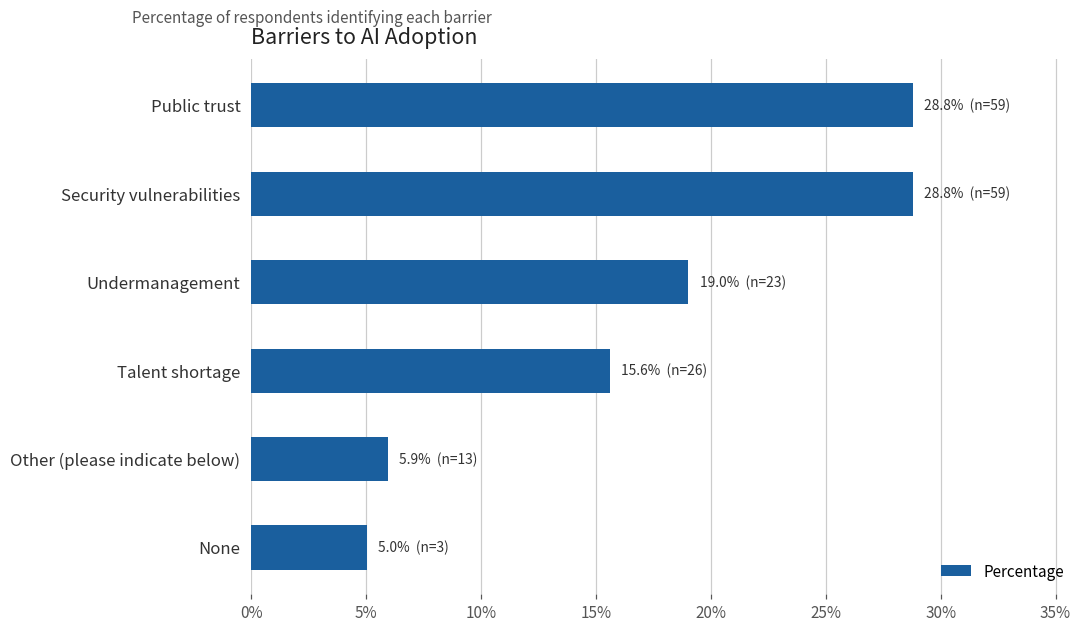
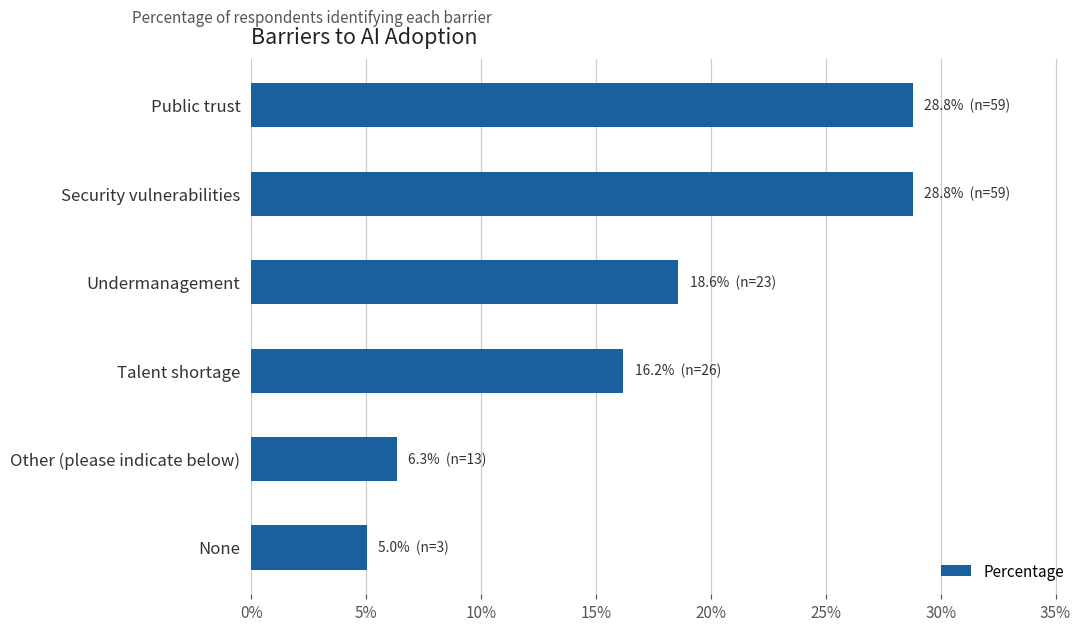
  {
    "Public trust": "28.8%",
    "Security vulnerabilities": "28.8%",
-   "Undermanagement": "19.0%",
-   "Talent shortage": "15.6%",
-   "Other (please indicate below)": "5.9%",
+   "Undermanagement": "18.6%",
+   "Talent shortage": "16.2%",
+   "Other (please indicate below)": "6.3%",
    "None": "5.0%"
  }
